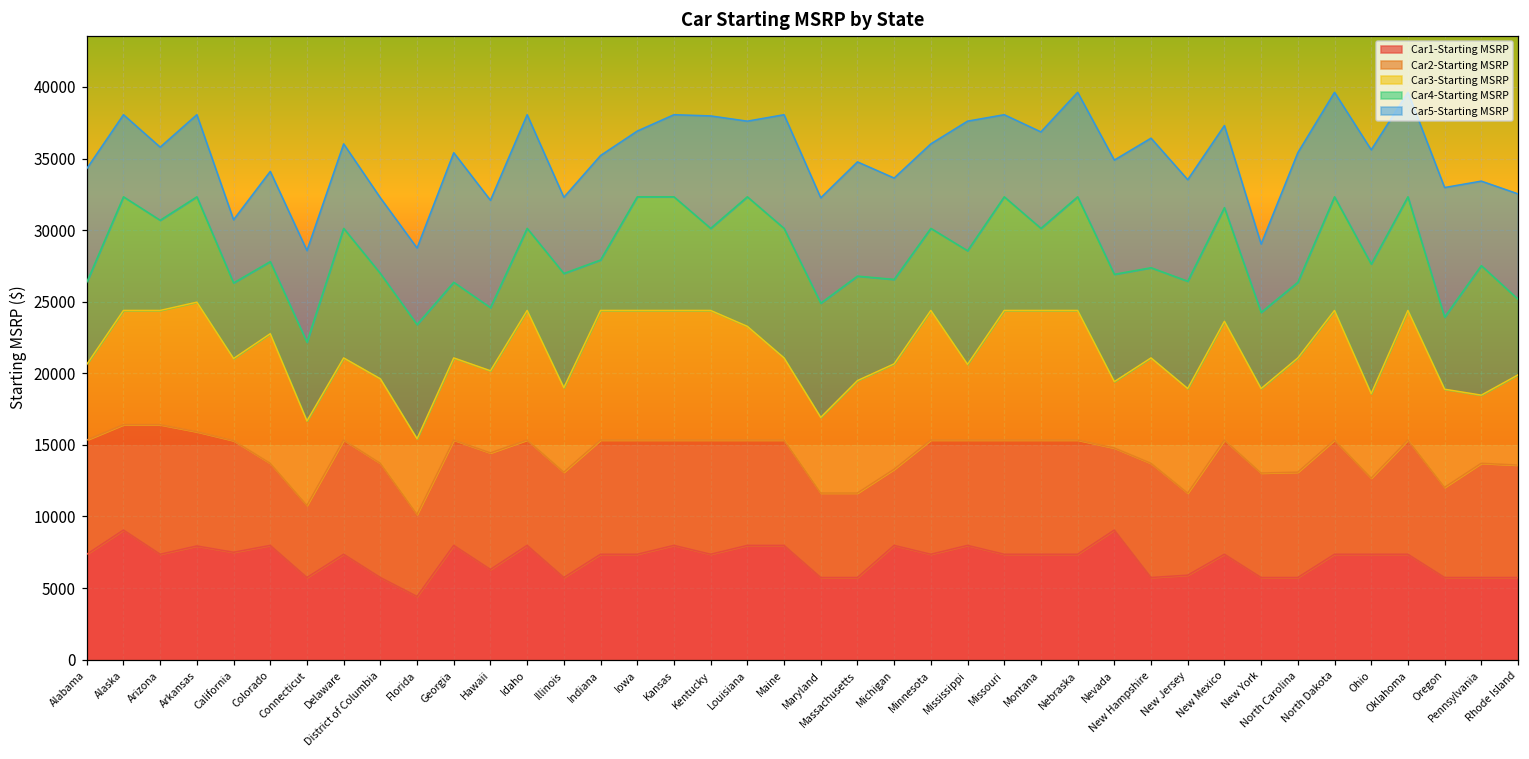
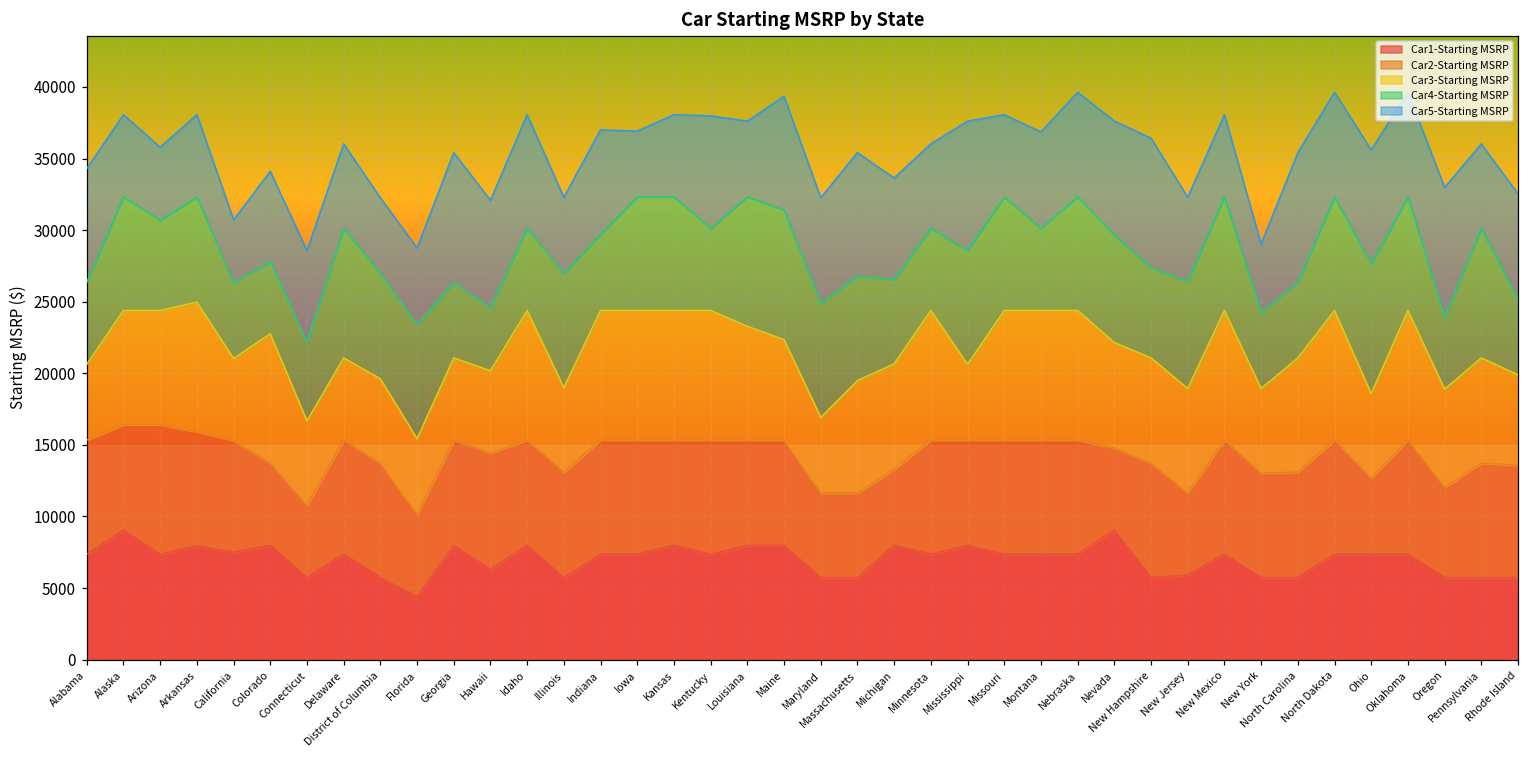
  {
    "Car3-Starting MSRP": {
      "Alabama": 5300,
      "Alaska": 8000,
      "Arizona": 8000,
      "Arkansas": 9100,
      "California": 5700,
      "Colorado": 9100,
      "Connecticut": 5900,
      "Delaware": 5700,
      "District of Columbia": 5900,
      "Florida": 5300,
      "Georgia": 5700,
      "Hawaii": 5700,
      "Idaho": 9100,
      "Illinois": 5900,
      "Indiana": 9100,
      "Iowa": 9100,
      "Kansas": 9100,
      "Kentucky": 9100,
      "Louisiana": 7900,
-     "Maine": 5700,
+     "Maine": 7000,
      "Maryland": 5300,
      "Massachusetts": 7900,
      "Michigan": 7400,
      "Minnesota": 9100,
      "Mississippi": 5300,
      "Missouri": 9100,
      "Montana": 9100,
      "Nebraska": 9100,
-     "Nevada": 4600,
+     "Nevada": 7400,
      "New Hampshire": 7400,
      "New Jersey": 7300,
-     "New Mexico": 8300,
+     "New Mexico": 9100,
      "New York": 5900,
      "North Carolina": 8000,
      "North Dakota": 9100,
      "Ohio": 5900,
      "Oklahoma": 9100,
      "Oregon": 6900,
-     "Pennsylvania": 4800,
+     "Pennsylvania": 7400,
      "Rhode Island": 6300
    },
    "Car4-Starting MSRP": {
      "Alabama": 5700,
      "Alaska": 7900,
      "Arizona": 6300,
      "Arkansas": 7400,
      "California": 5300,
      "Colorado": 5000,
      "Connecticut": 5500,
      "Delaware": 9100,
      "District of Columbia": 7400,
      "Florida": 8000,
      "Georgia": 5300,
      "Hawaii": 4400,
      "Idaho": 5700,
      "Illinois": 8000,
-     "Indiana": 3500,
+     "Indiana": 5300,
      "Iowa": 7900,
      "Kansas": 7900,
      "Kentucky": 5700,
      "Louisiana": 9100,
      "Maine": 9100,
      "Maryland": 8000,
      "Massachusetts": 7300,
      "Michigan": 5900,
      "Minnesota": 5700,
      "Mississippi": 7900,
      "Missouri": 7900,
      "Montana": 5700,
      "Nebraska": 7900,
      "Nevada": 7500,
      "New Hampshire": 6300,
      "New Jersey": 7500,
      "New Mexico": 7900,
      "New York": 5300,
      "North Carolina": 5300,
      "North Dakota": 7900,
      "Ohio": 9100,
      "Oklahoma": 7900,
      "Oregon": 5000,
      "Pennsylvania": 9100,
      "Rhode Island": 5300
    },
    "Car5-Starting MSRP": {
      "Alabama": 7900,
      "Alaska": 5700,
      "Arizona": 5100,
      "Arkansas": 5700,
      "California": 4400,
      "Colorado": 6300,
      "Connecticut": 6400,
      "Delaware": 5900,
      "District of Columbia": 5300,
      "Florida": 5300,
      "Georgia": 9100,
      "Hawaii": 7500,
      "Idaho": 7900,
      "Illinois": 5300,
      "Indiana": 7300,
      "Iowa": 4600,
      "Kansas": 5700,
      "Kentucky": 7900,
      "Louisiana": 5300,
      "Maine": 7900,
      "Maryland": 7400,
-     "Massachusetts": 8000,
+     "Massachusetts": 8600,
      "Michigan": 7100,
      "Minnesota": 5900,
      "Mississippi": 9100,
      "Missouri": 5700,
      "Montana": 6700,
      "Nebraska": 7300,
      "Nevada": 8000,
      "New Hampshire": 9100,
-     "New Jersey": 7100,
+     "New Jersey": 5900,
      "New Mexico": 5700,
      "New York": 4800,
      "North Carolina": 9100,
      "North Dakota": 7300,
      "Ohio": 8000,
      "Oregon": 9100,
      "Pennsylvania": 5900,
      "Rhode Island": 7400
    }
  }
